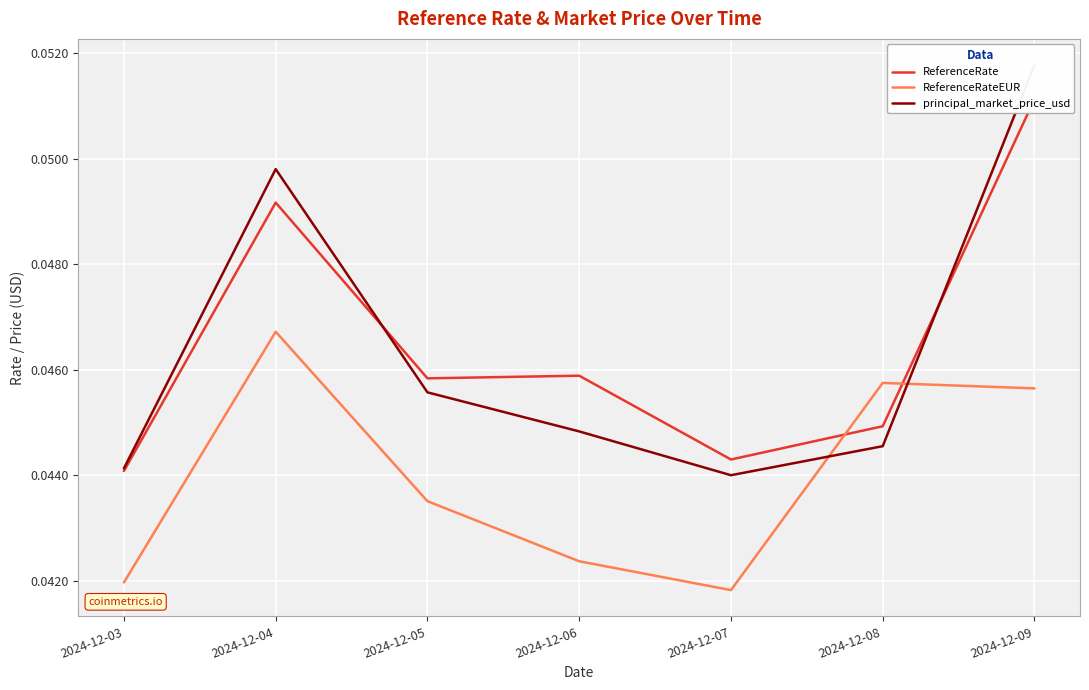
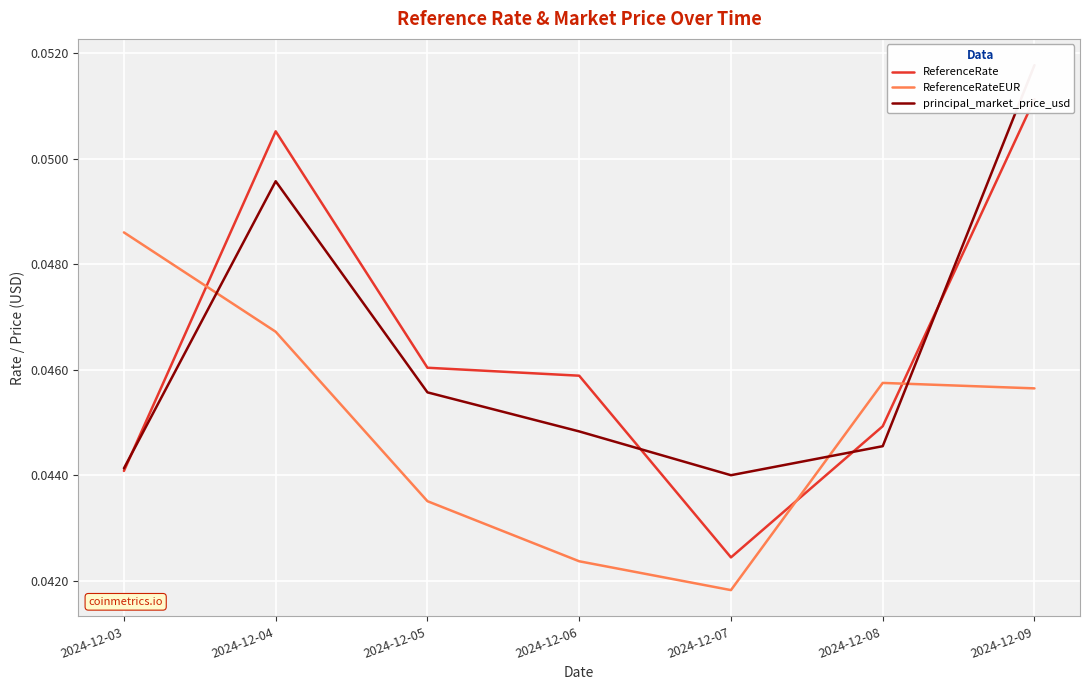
  {
    "ReferenceRate": {
-     "2024-12-04": 0.0492,
-     "2024-12-05": 0.0458,
+     "2024-12-04": 0.0505,
+     "2024-12-05": 0.0460,
      "2024-12-06": 0.0459,
-     "2024-12-07": 0.0443,
+     "2024-12-07": 0.0424,
      "2024-12-08": 0.0449
    },
    "ReferenceRateEUR": {
-     "2024-12-03": 0.0420,
+     "2024-12-03": 0.0486,
      "2024-12-04": 0.0467,
      "2024-12-05": 0.0435,
      "2024-12-06": 0.0424,
      "2024-12-07": 0.0418,
      "2024-12-08": 0.0457,
      "2024-12-09": 0.0456
    },
    "principal_market_price_usd": {
-     "2024-12-04": 0.0498,
+     "2024-12-04": 0.0496,
      "2024-12-05": 0.0456,
      "2024-12-06": 0.0448,
      "2024-12-07": 0.0440,
      "2024-12-08": 0.0446
    }
  }
